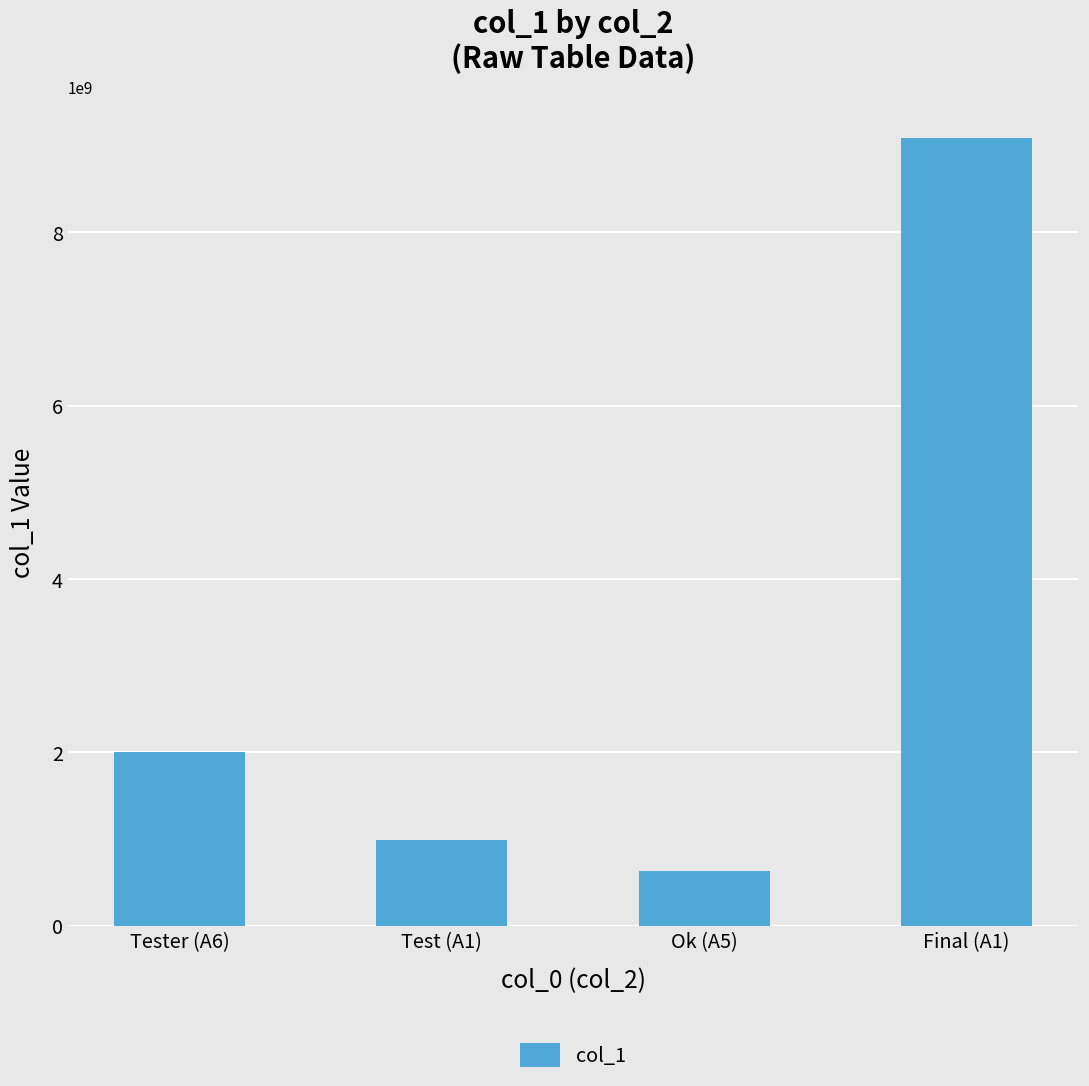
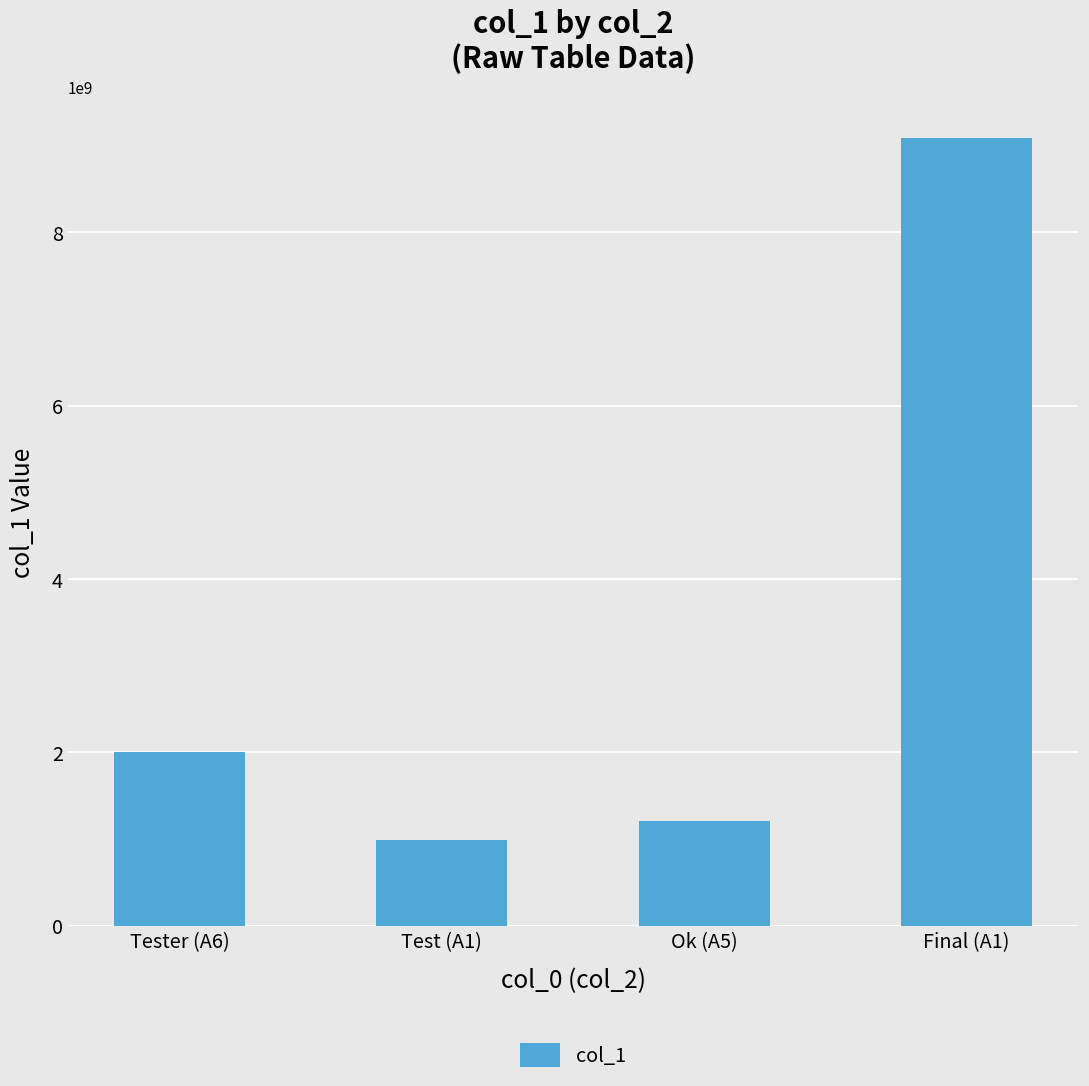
  {
    "Tester (A6)": 2000000000,
    "Test (A1)": 1000000000,
-   "Ok (A5)": 600000000,
+   "Ok (A5)": 1200000000,
    "Final (A1)": 9100000000
  }
